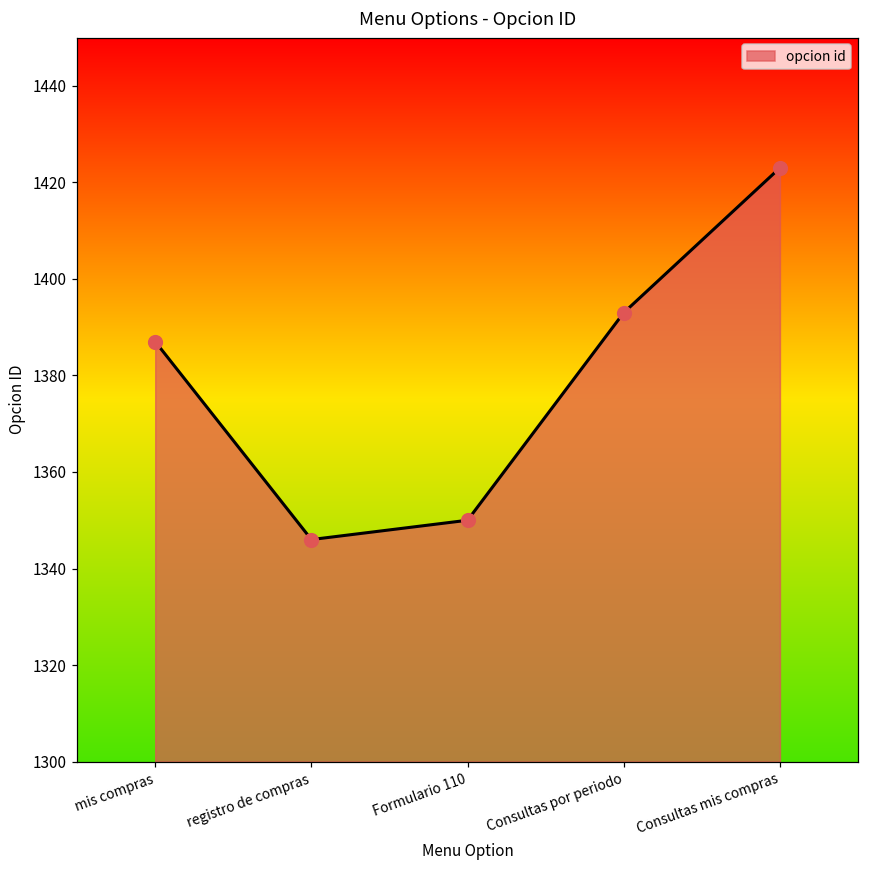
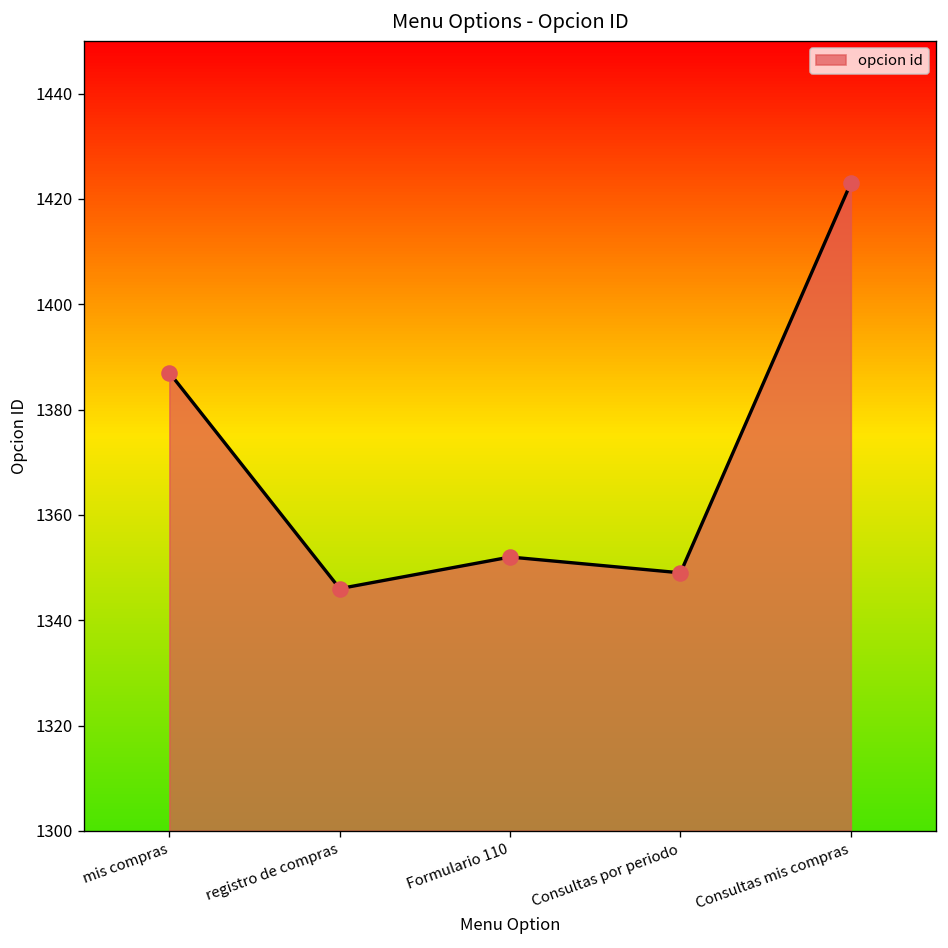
  {
    "mis compras": 1387,
    "registro de compras": 1346,
-   "Formulario 110": 1350,
-   "Consultas por periodo": 1393,
+   "Formulario 110": 1352,
+   "Consultas por periodo": 1349,
    "Consultas mis compras": 1423
  }
